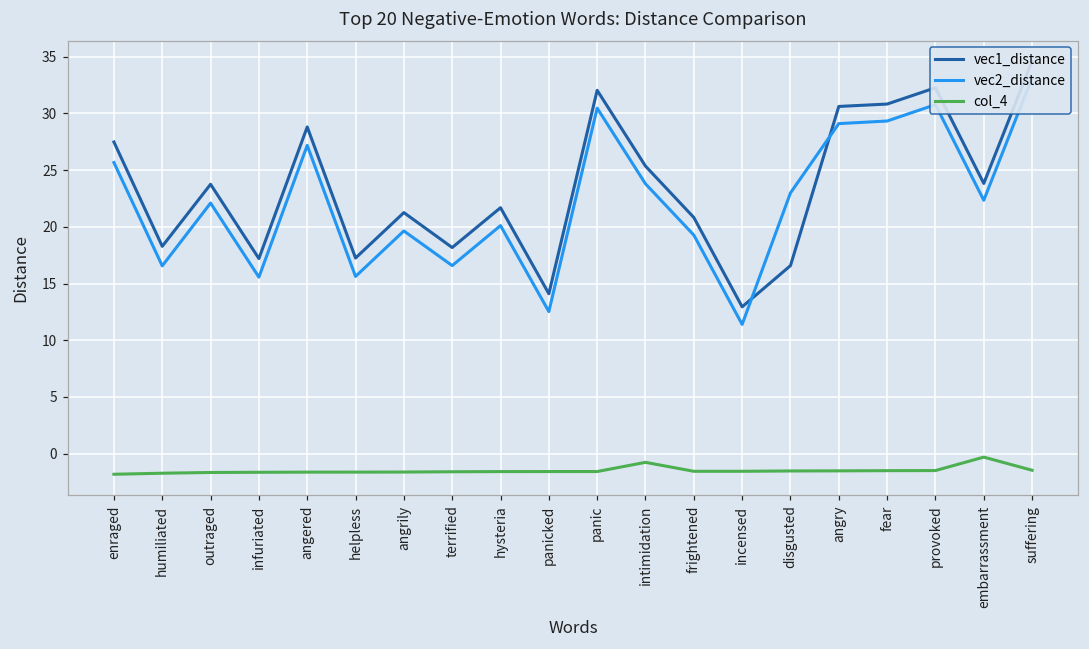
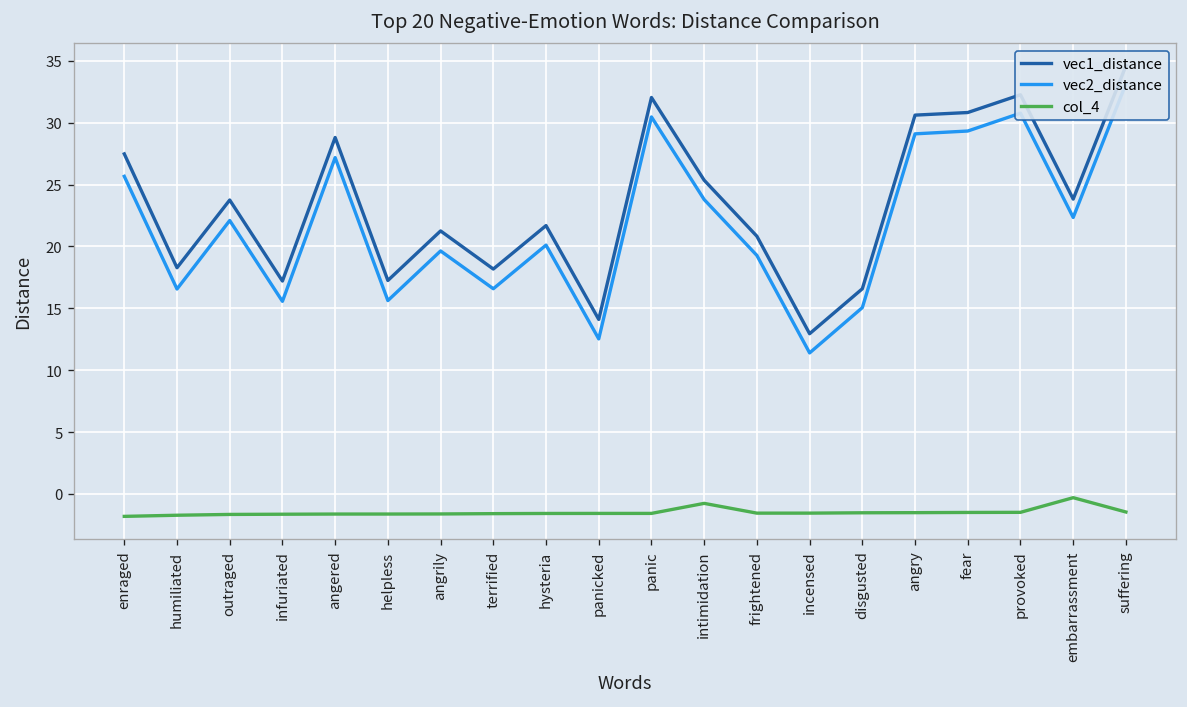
  {
    "vec1_distance": {
      "enraged": 27.5,
      "humiliated": 18.3,
      "outraged": 23.8,
      "infuriated": 17.2,
      "angered": 28.8,
      "helpless": 17.3,
      "angrily": 21.3,
      "terrified": 18.2,
      "hysteria": 21.7,
      "panicked": 14.1,
      "panic": 32.0,
      "intimidation": 25.4,
      "frightened": 20.8,
      "incensed": 13.0,
      "disgusted": 16.6,
      "angry": 30.6,
      "fear": 30.8,
      "embarrassment": 23.8
    },
    "vec2_distance": {
      "enraged": 25.7,
      "humiliated": 16.6,
      "outraged": 22.1,
      "infuriated": 15.6,
      "angered": 27.2,
      "helpless": 15.6,
      "angrily": 19.6,
      "terrified": 16.6,
      "hysteria": 20.1,
      "panicked": 12.5,
      "panic": 30.5,
      "intimidation": 23.8,
      "frightened": 19.3,
      "incensed": 11.4,
-     "disgusted": 23.0,
+     "disgusted": 15.1,
      "angry": 29.1,
      "fear": 29.3,
      "embarrassment": 22.3
    },
    "col_4": {
      "enraged": -1.8,
      "humiliated": -1.7,
      "outraged": -1.7,
      "infuriated": -1.6,
      "angered": -1.6,
      "helpless": -1.6,
      "angrily": -1.6,
      "terrified": -1.6,
      "hysteria": -1.6,
      "panicked": -1.6,
      "panic": -1.6,
      "intimidation": -0.8,
      "frightened": -1.6,
      "incensed": -1.6,
      "disgusted": -1.5,
      "angry": -1.5,
      "fear": -1.5,
      "provoked": -1.5,
      "embarrassment": -0.3,
      "suffering": -1.5
    }
  }
